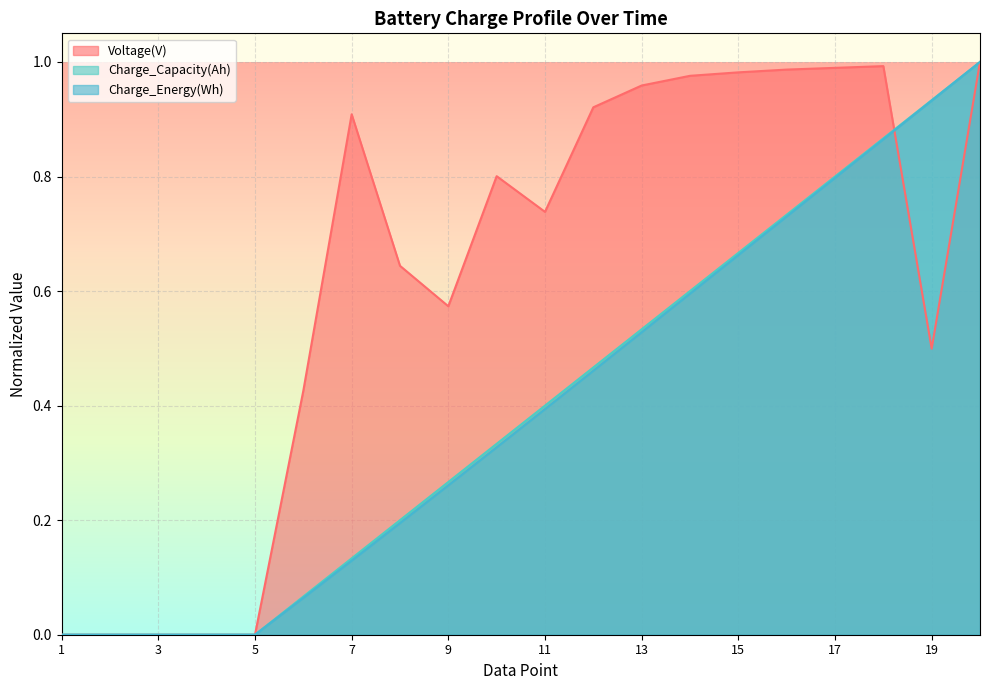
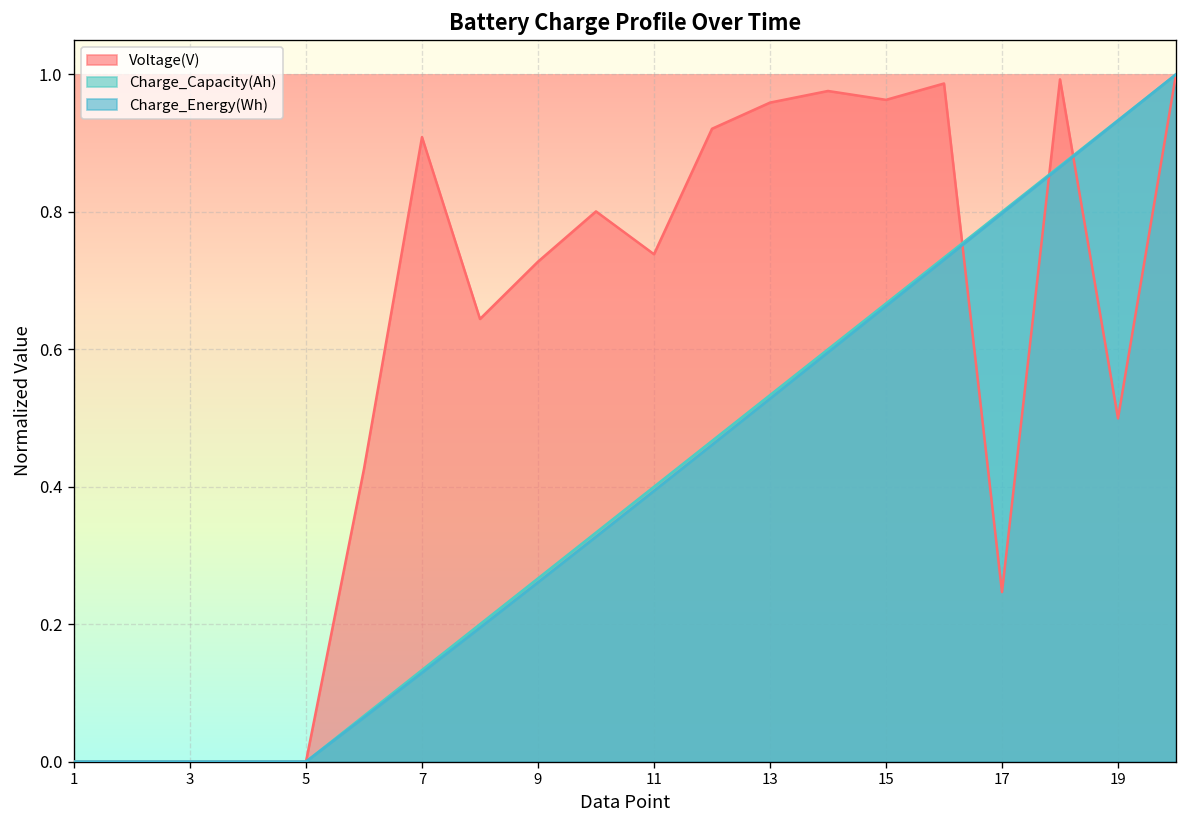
  {
    "Voltage(V)": {
      "7": 0.91,
-     "9": 0.57,
+     "9": 0.73,
      "11": 0.74,
      "13": 0.96,
-     "15": 0.98,
-     "17": 0.99,
+     "15": 0.96,
+     "17": 0.25,
      "19": 0.50
    }
  }
